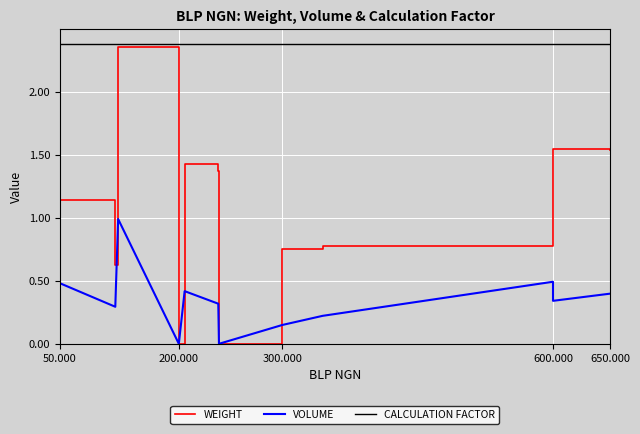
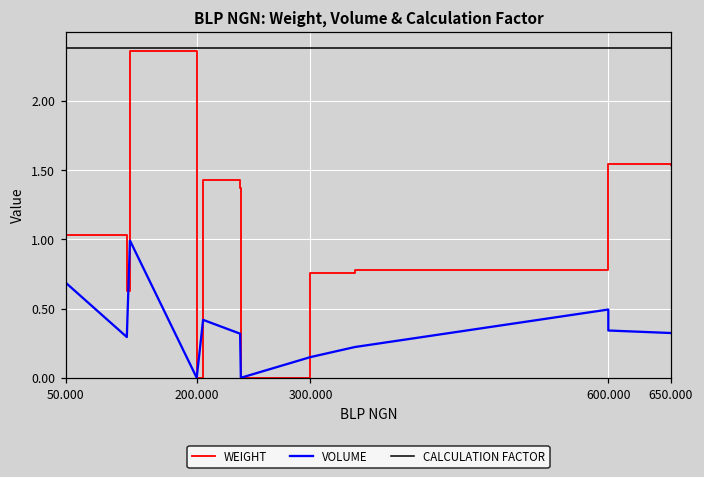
  {
    "WEIGHT": {
-     "50.000": 1.14,
+     "50.000": 1.03,
      "300.000": 0.75,
      "600.000": 0.94,
      "650.000": 1.54
    },
    "VOLUME": {
-     "50.000": 0.48,
+     "50.000": 0.69,
      "300.000": 0.15,
      "600.000": 0.49,
-     "650.000": 0.40
+     "650.000": 0.32
    },
    "CALCULATION FACTOR": {
      "50.000": 2.38,
      "200.000": 2.38,
      "300.000": 2.38,
      "600.000": 2.38,
      "650.000": 2.38
    }
  }
